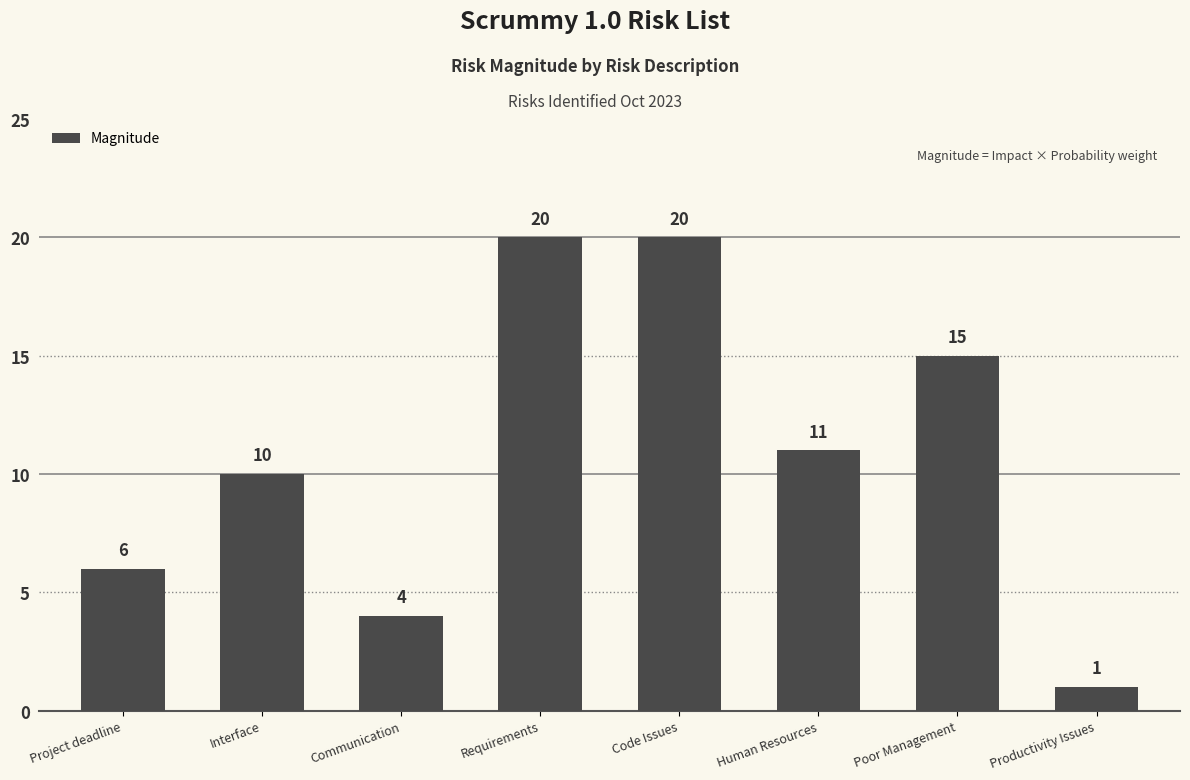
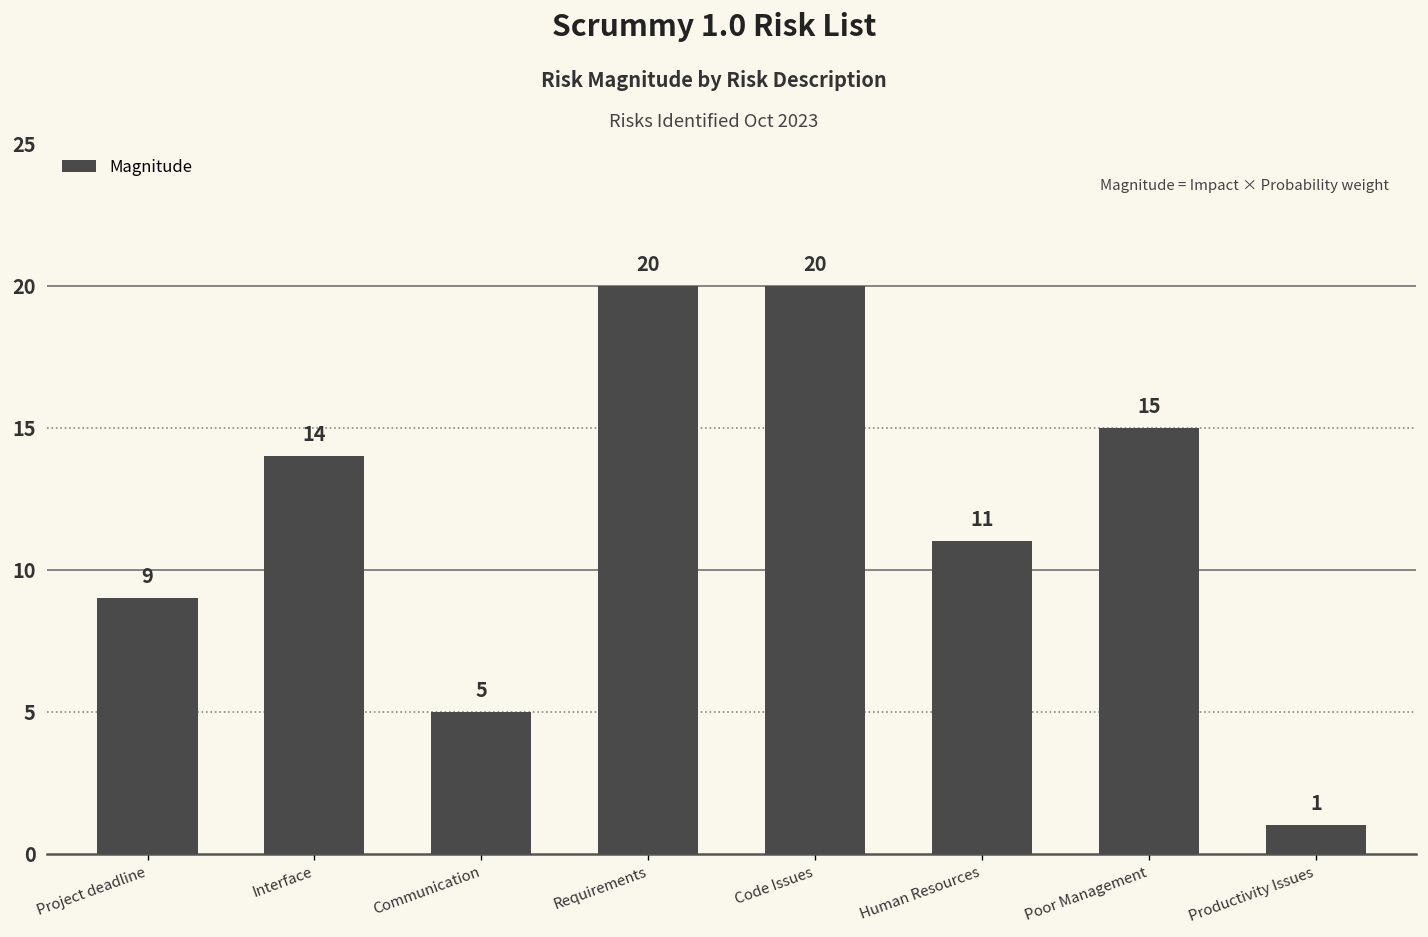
  {
-   "Project deadline": 6,
-   "Interface": 10,
-   "Communication": 4,
+   "Project deadline": 9,
+   "Interface": 14,
+   "Communication": 5,
    "Requirements": 20,
    "Code Issues": 20,
    "Human Resources": 11,
    "Poor Management": 15,
    "Productivity Issues": 1
  }
